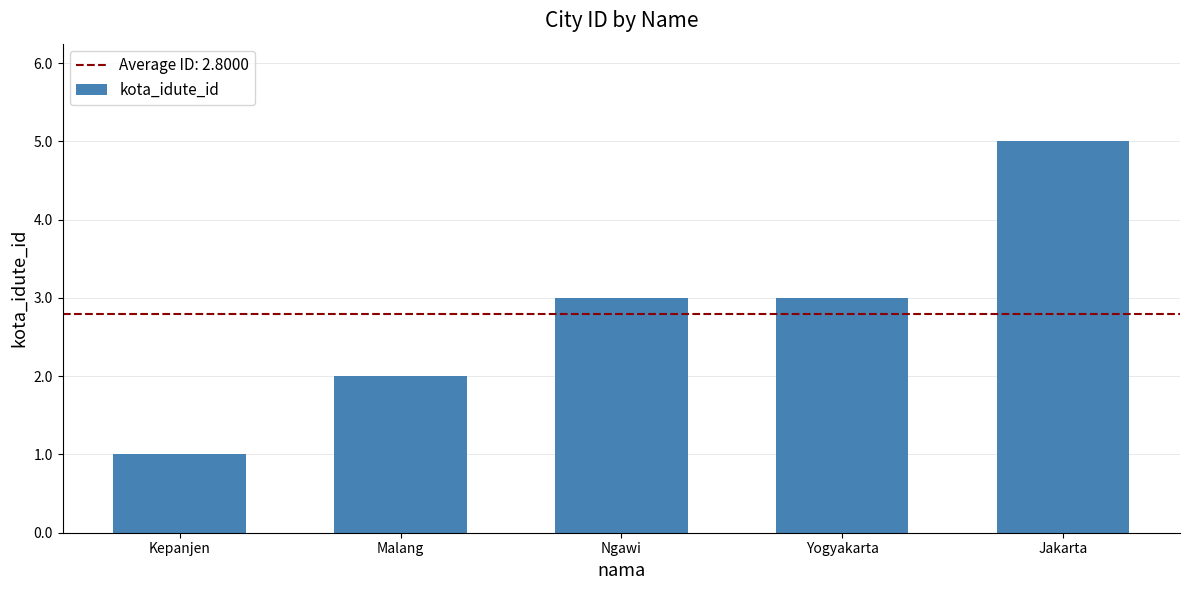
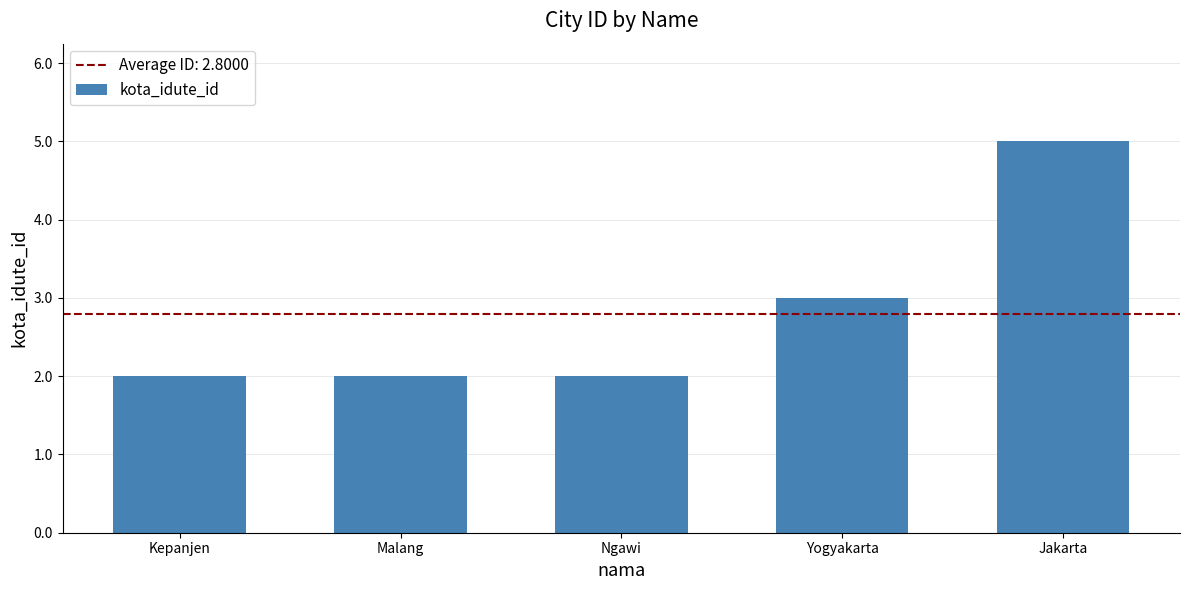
  {
-   "Kepanjen": 1,
+   "Kepanjen": 2,
    "Malang": 2,
-   "Ngawi": 3,
+   "Ngawi": 2,
    "Yogyakarta": 3,
    "Jakarta": 5
  }
